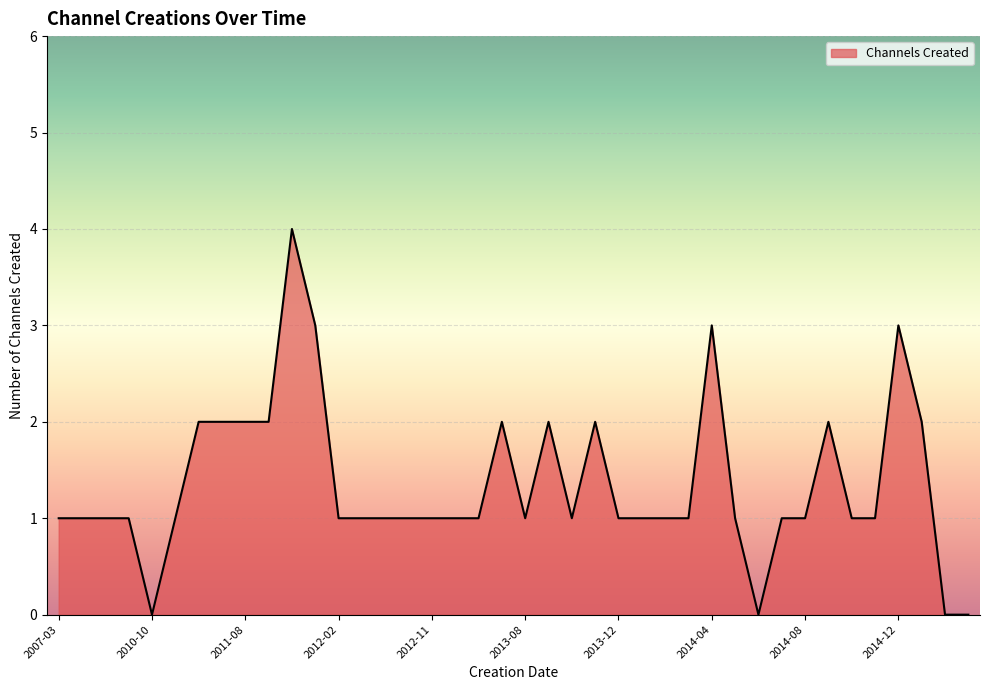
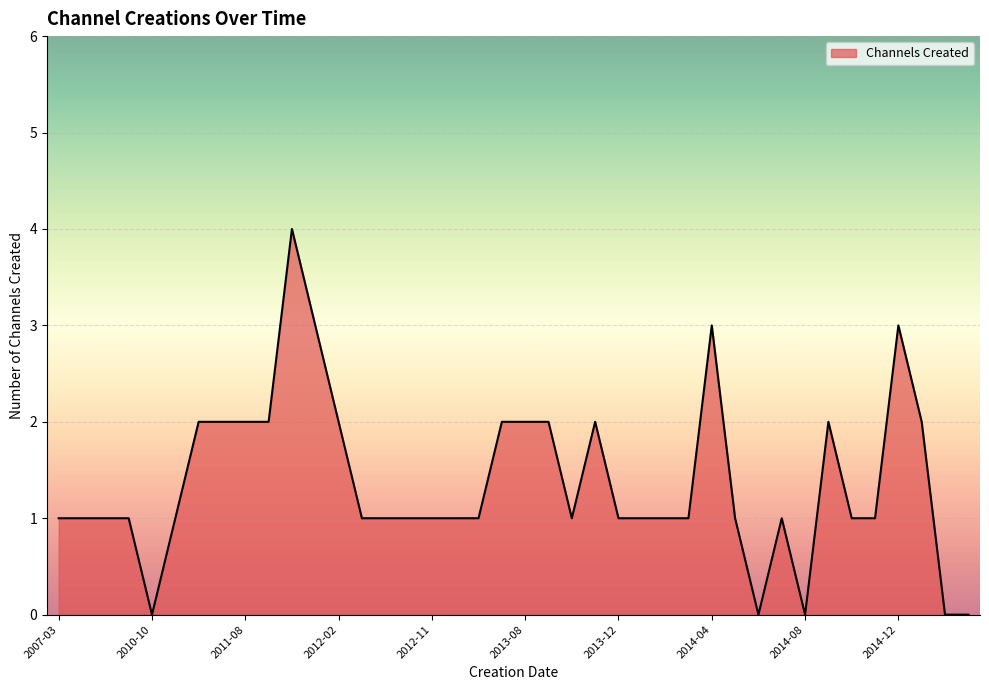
  {
    "2007-03": 1,
    "2010-10": 0,
    "2011-08": 2,
-   "2012-02": 1,
+   "2012-02": 2,
    "2012-11": 1,
-   "2013-08": 1,
+   "2013-08": 2,
    "2013-12": 1,
    "2014-04": 3,
-   "2014-08": 1,
+   "2014-08": 0,
    "2014-12": 3
  }
